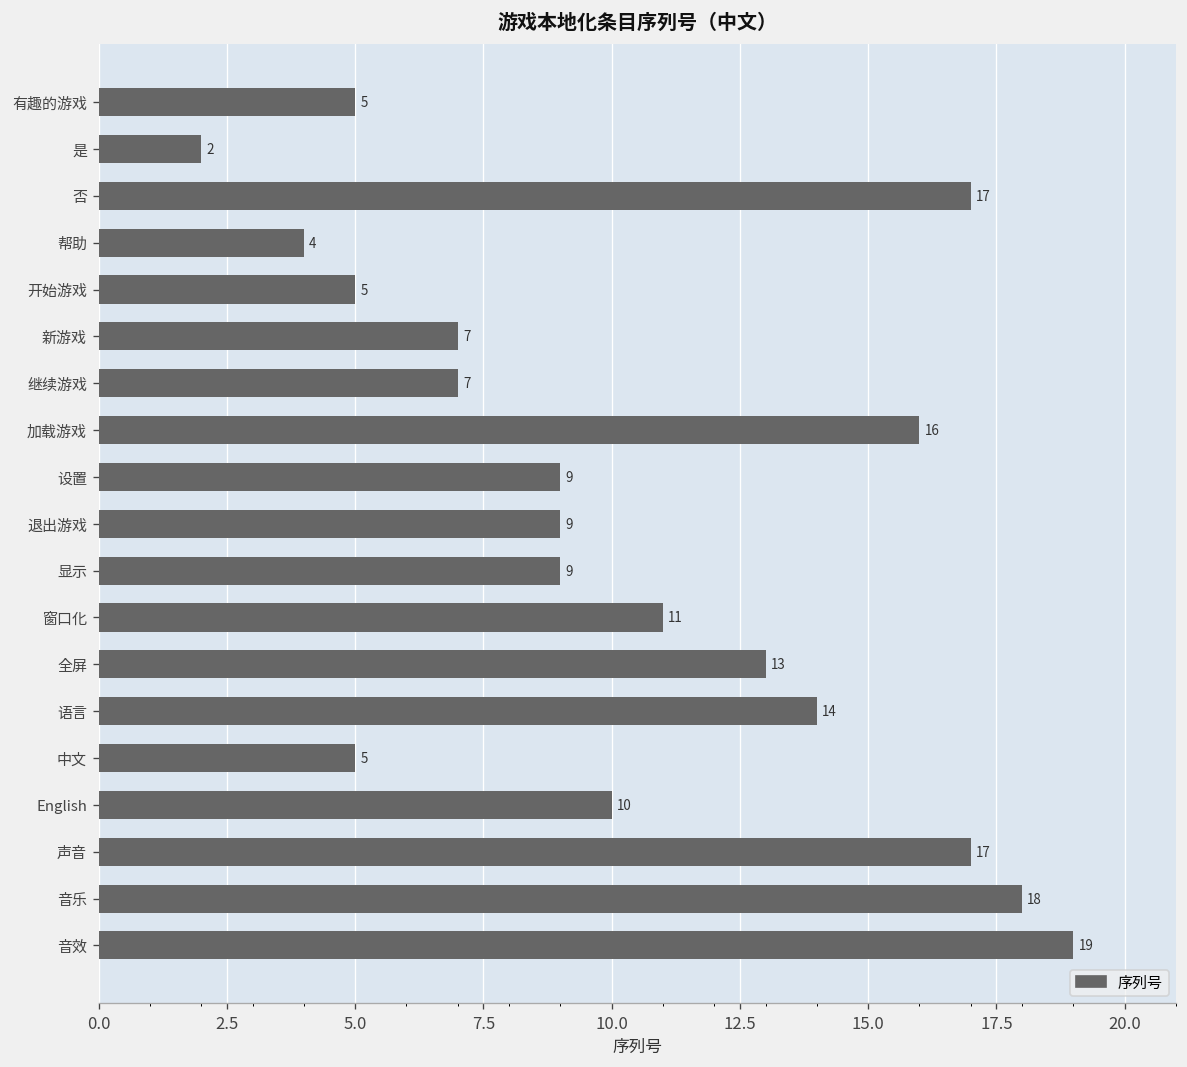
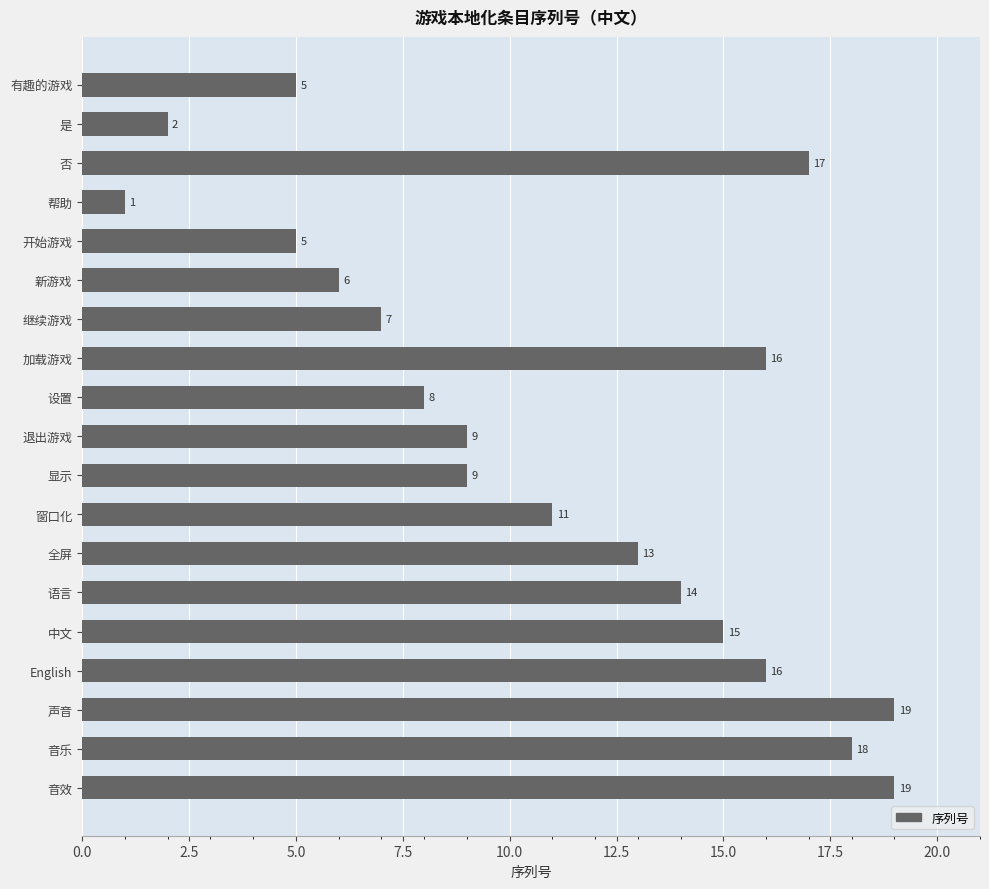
  {
    "有趣的游戏": 5,
    "是": 2,
    "否": 17,
-   "帮助": 4,
+   "帮助": 1,
    "开始游戏": 5,
-   "新游戏": 7,
+   "新游戏": 6,
    "继续游戏": 7,
    "加载游戏": 16,
-   "设置": 9,
+   "设置": 8,
    "退出游戏": 9,
    "显示": 9,
    "窗口化": 11,
    "全屏": 13,
    "语言": 14,
-   "中文": 5,
-   "English": 10,
-   "声音": 17,
+   "中文": 15,
+   "English": 16,
+   "声音": 19,
    "音乐": 18,
    "音效": 19
  }
